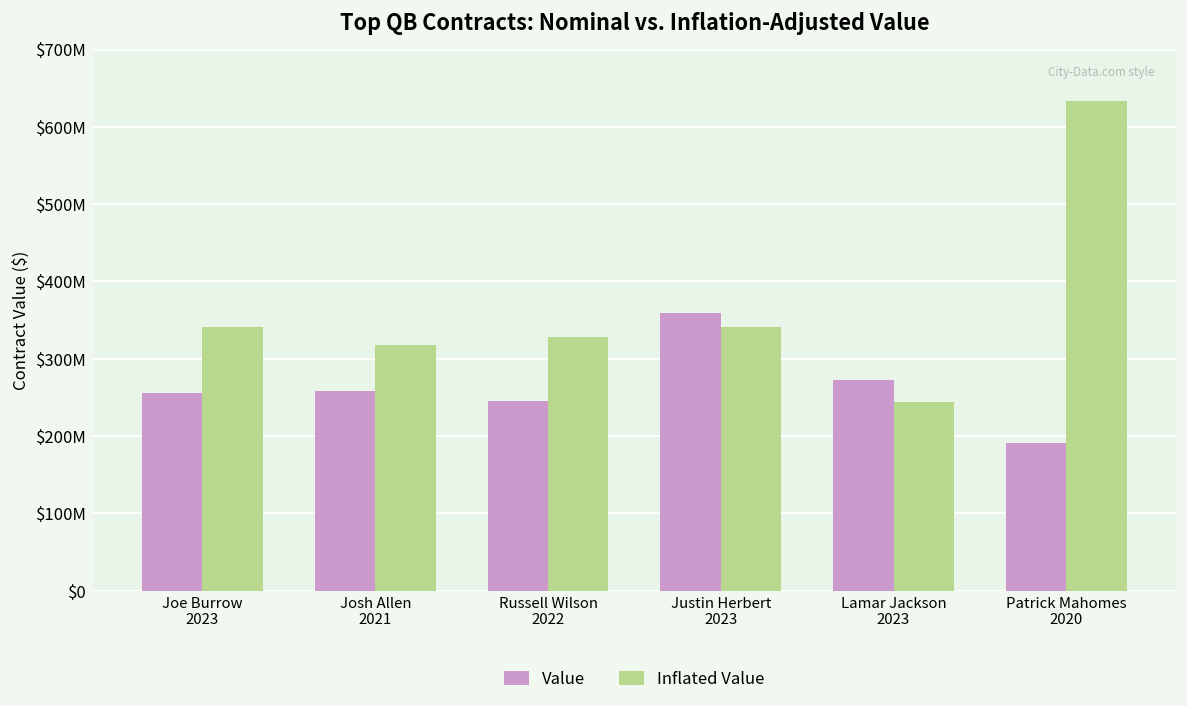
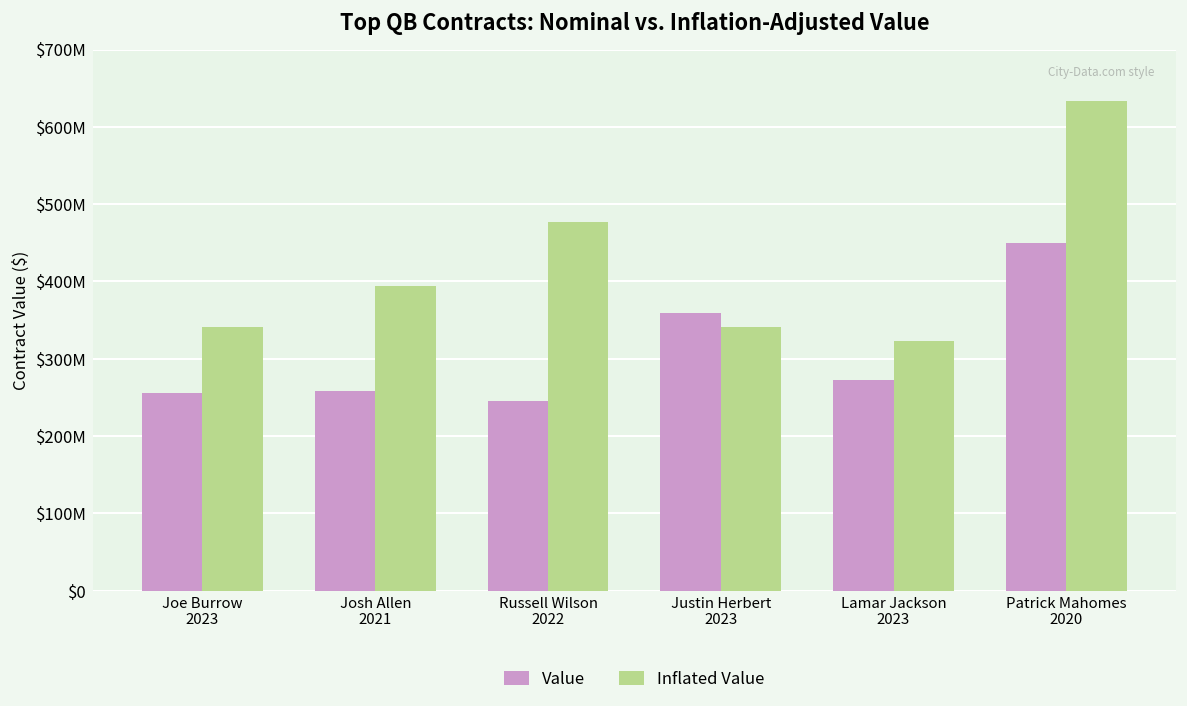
  {
    "Value": {
      "Joe Burrow 2023": "$260000000",
      "Josh Allen 2021": "$260000000",
      "Russell Wilson 2022": "$250000000",
      "Justin Herbert 2023": "$360000000",
      "Lamar Jackson 2023": "$270000000",
-     "Patrick Mahomes 2020": "$190000000"
+     "Patrick Mahomes 2020": "$450000000"
    },
    "Inflated Value": {
      "Joe Burrow 2023": "$340000000",
-     "Josh Allen 2021": "$320000000",
-     "Russell Wilson 2022": "$330000000",
+     "Josh Allen 2021": "$390000000",
+     "Russell Wilson 2022": "$480000000",
      "Justin Herbert 2023": "$340000000",
-     "Lamar Jackson 2023": "$240000000",
+     "Lamar Jackson 2023": "$320000000",
      "Patrick Mahomes 2020": "$630000000"
    }
  }
